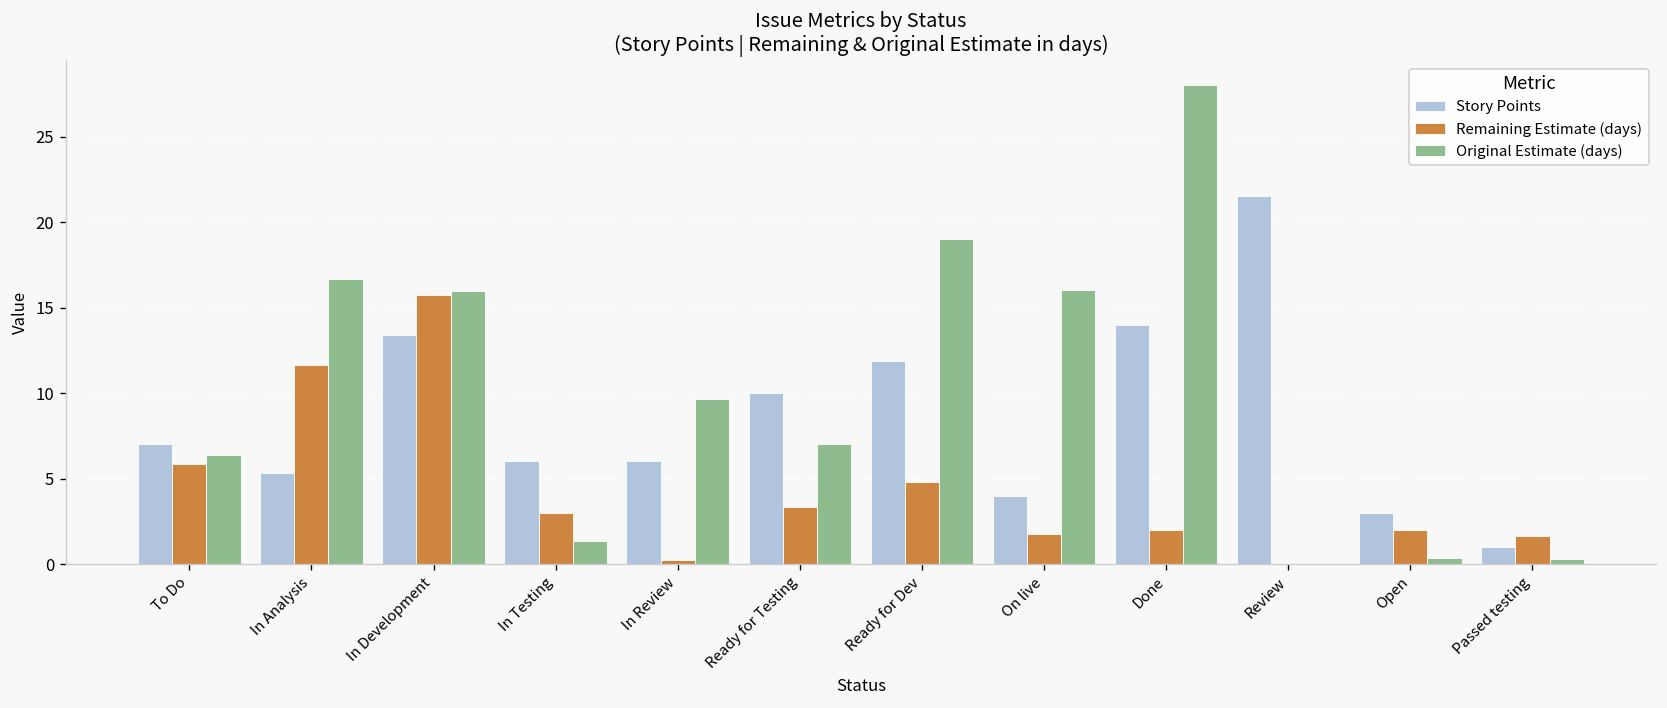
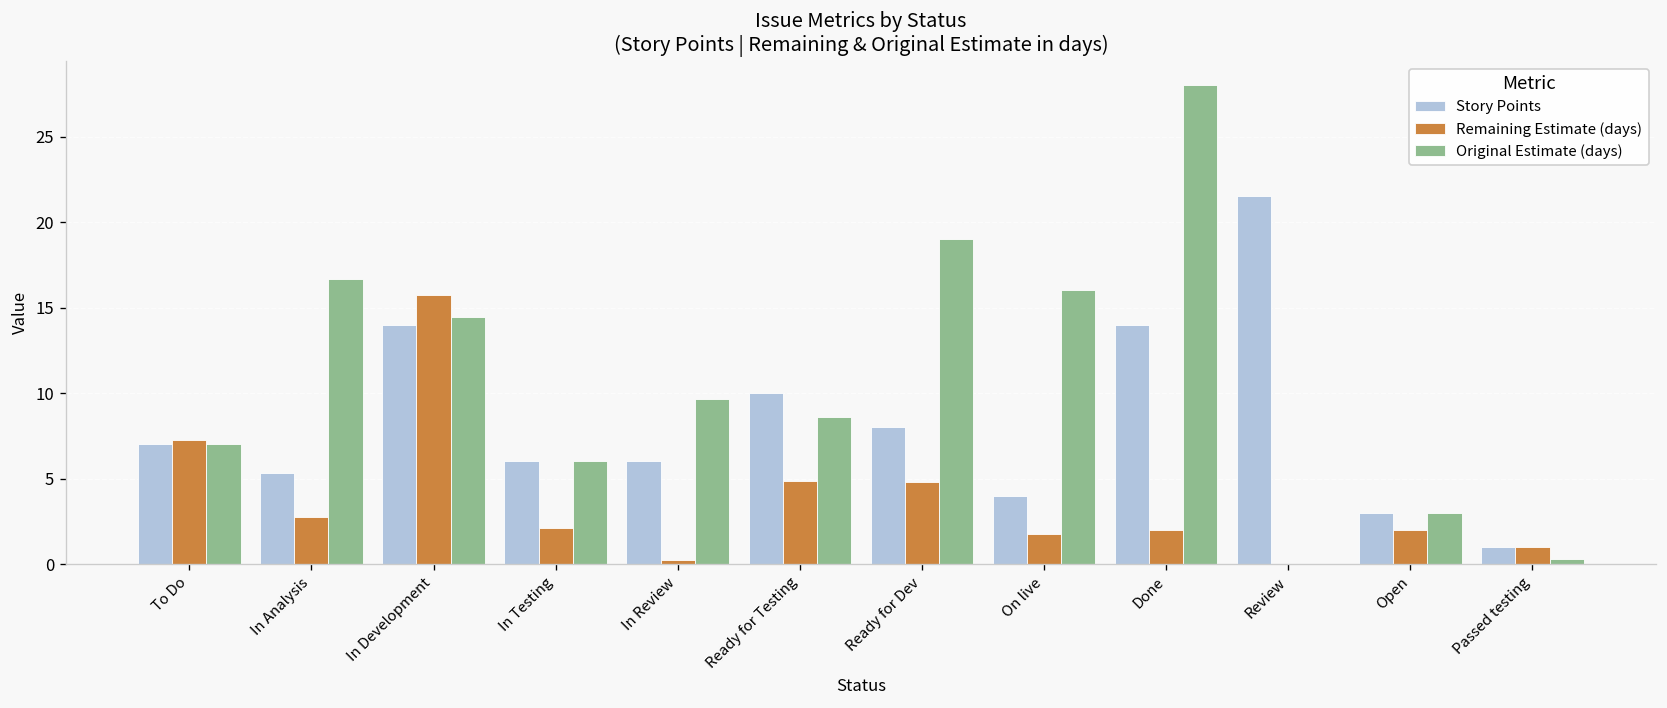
  {
    "Story Points": {
      "To Do": 7.0,
      "In Analysis": 5.3,
-     "In Development": 13.4,
+     "In Development": 14.0,
      "In Testing": 6.0,
      "In Review": 6.0,
      "Ready for Testing": 10.0,
-     "Ready for Dev": 11.9,
+     "Ready for Dev": 8.0,
      "On live": 4.0,
      "Done": 14.0,
      "Review": 21.5,
      "Open": 3.0,
      "Passed testing": 1.0
    },
    "Remaining Estimate (days)": {
-     "To Do": 5.8,
-     "In Analysis": 11.6,
+     "To Do": 7.3,
+     "In Analysis": 2.7,
      "In Development": 15.7,
-     "In Testing": 3.0,
+     "In Testing": 2.1,
      "In Review": 0.3,
-     "Ready for Testing": 3.3,
+     "Ready for Testing": 4.9,
      "Ready for Dev": 4.8,
      "On live": 1.7,
      "Done": 2.0,
      "Review": 0.0,
      "Open": 2.0,
-     "Passed testing": 1.6
+     "Passed testing": 1.0
    },
    "Original Estimate (days)": {
-     "To Do": 6.4,
+     "To Do": 7.0,
      "In Analysis": 16.7,
-     "In Development": 16.0,
-     "In Testing": 1.3,
+     "In Development": 14.4,
+     "In Testing": 6.0,
      "In Review": 9.7,
-     "Ready for Testing": 7.0,
+     "Ready for Testing": 8.6,
      "Ready for Dev": 19.0,
      "On live": 16.0,
      "Done": 28.0,
      "Review": 0.0,
-     "Open": 0.4,
+     "Open": 3.0,
      "Passed testing": 0.3
    }
  }
